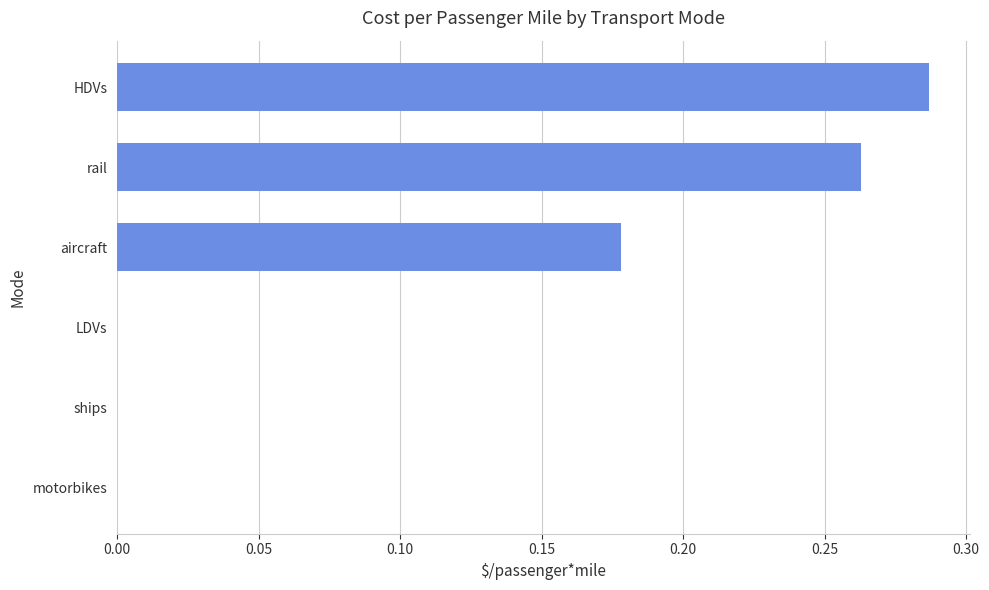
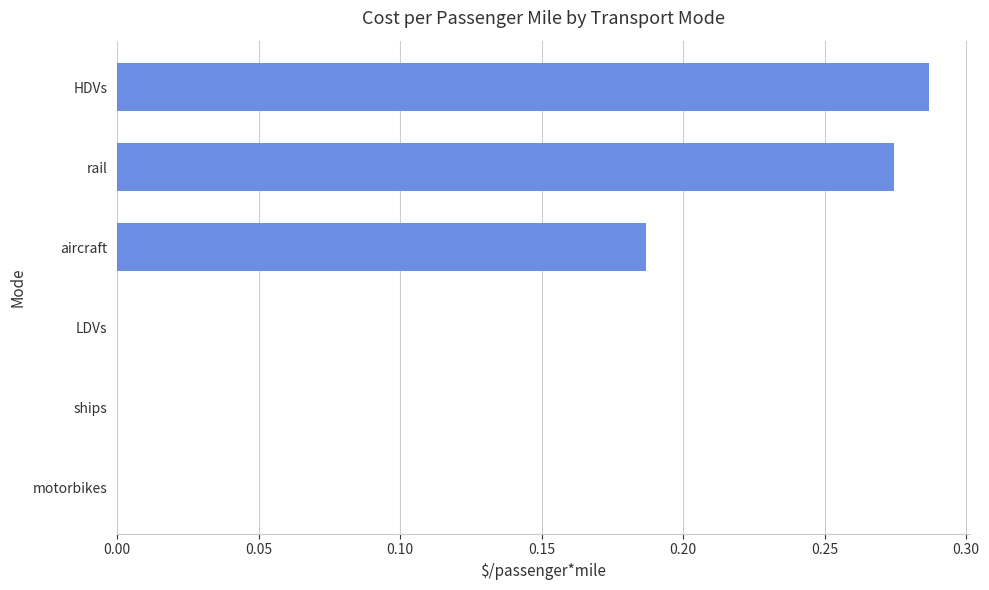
  {
    "HDVs": 0.287,
-   "rail": 0.263,
-   "aircraft": 0.178,
+   "rail": 0.275,
+   "aircraft": 0.187,
    "LDVs": 0.000,
    "ships": 0.000,
    "motorbikes": 0.000
  }
